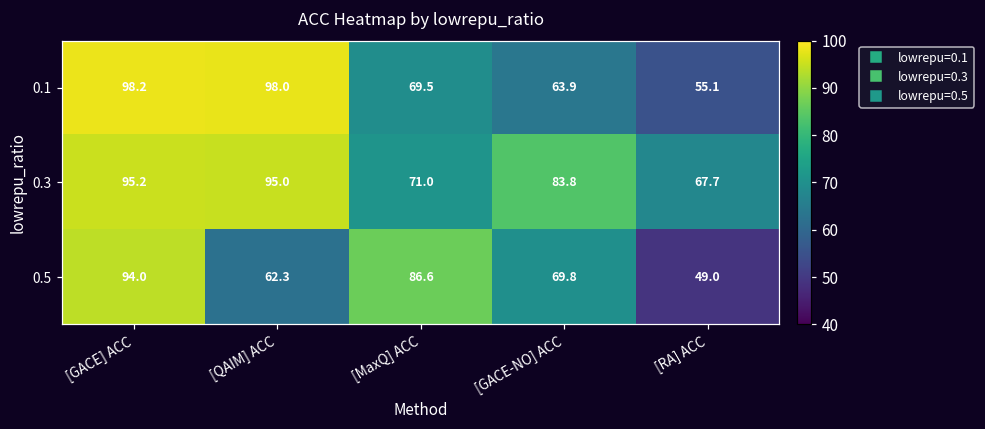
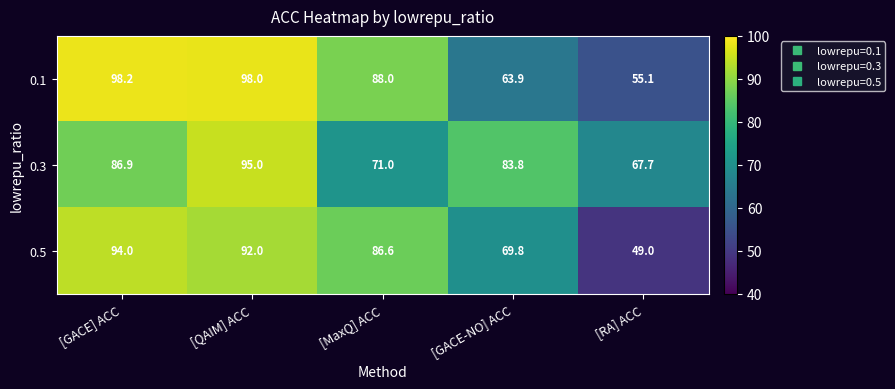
  {
    "0.1": {
      "[GACE] ACC": 98.2,
      "[QAIM] ACC": 98.0,
-     "[MaxQ] ACC": 69.5,
+     "[MaxQ] ACC": 88.0,
      "[GACE-NO] ACC": 63.9,
      "[RA] ACC": 55.1
    },
    "0.3": {
-     "[GACE] ACC": 95.2,
+     "[GACE] ACC": 86.9,
      "[QAIM] ACC": 95.0,
      "[MaxQ] ACC": 71.0,
      "[GACE-NO] ACC": 83.8,
      "[RA] ACC": 67.7
    },
    "0.5": {
      "[GACE] ACC": 94.0,
-     "[QAIM] ACC": 62.3,
+     "[QAIM] ACC": 92.0,
      "[MaxQ] ACC": 86.6,
      "[GACE-NO] ACC": 69.8,
      "[RA] ACC": 49.0
    }
  }
